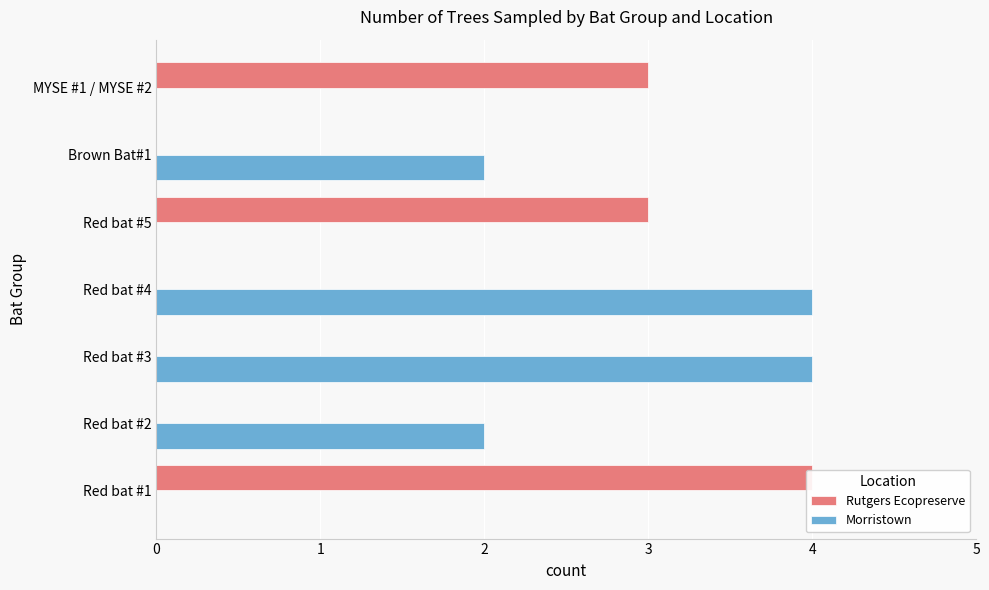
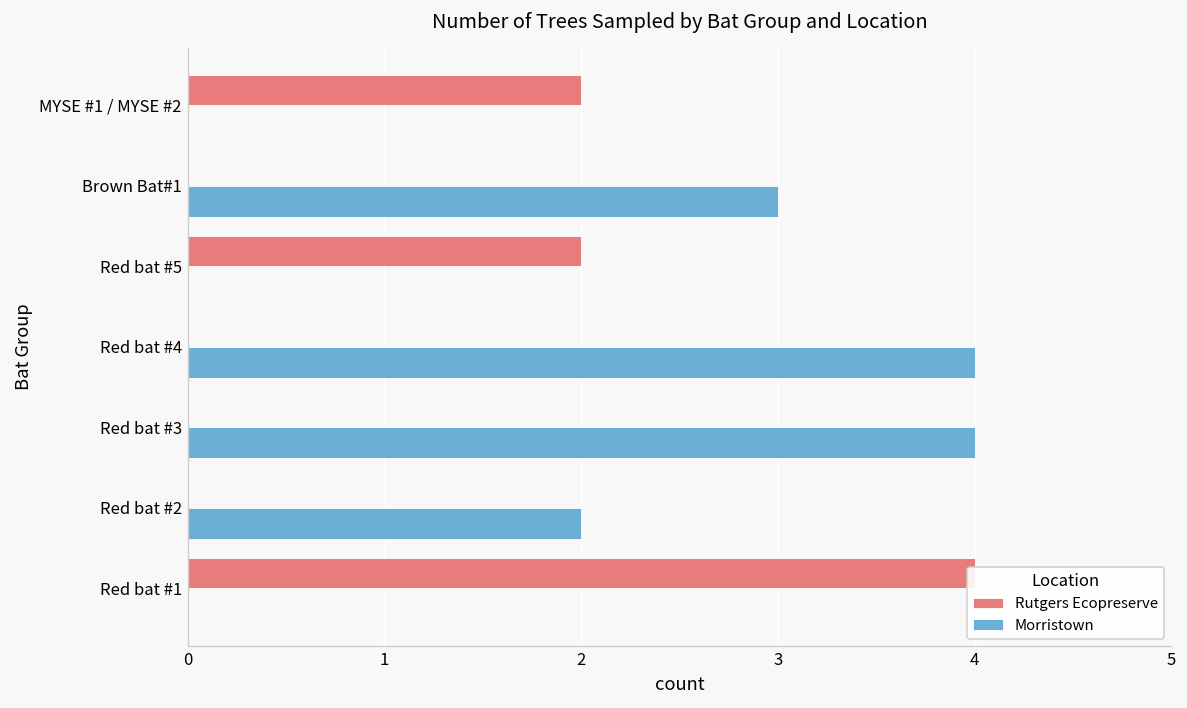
  {
    "Rutgers Ecopreserve": {
-     "MYSE #1 / MYSE #2": 3,
+     "MYSE #1 / MYSE #2": 2,
      "Brown Bat#1": 0,
-     "Red bat #5": 3,
+     "Red bat #5": 2,
      "Red bat #4": 0,
      "Red bat #3": 0,
      "Red bat #2": 0
    },
    "Morristown": {
      "MYSE #1 / MYSE #2": 0,
-     "Brown Bat#1": 2,
+     "Brown Bat#1": 3,
      "Red bat #5": 0,
      "Red bat #4": 4,
      "Red bat #3": 4,
      "Red bat #2": 2,
      "Red bat #1": 0
    }
  }
